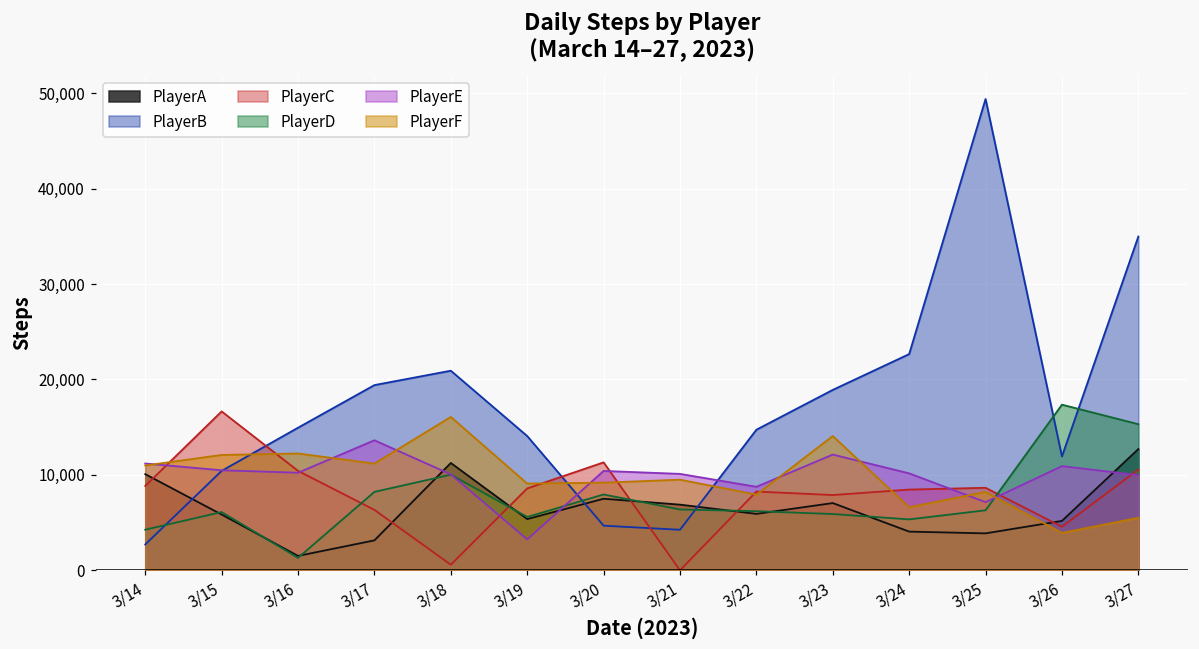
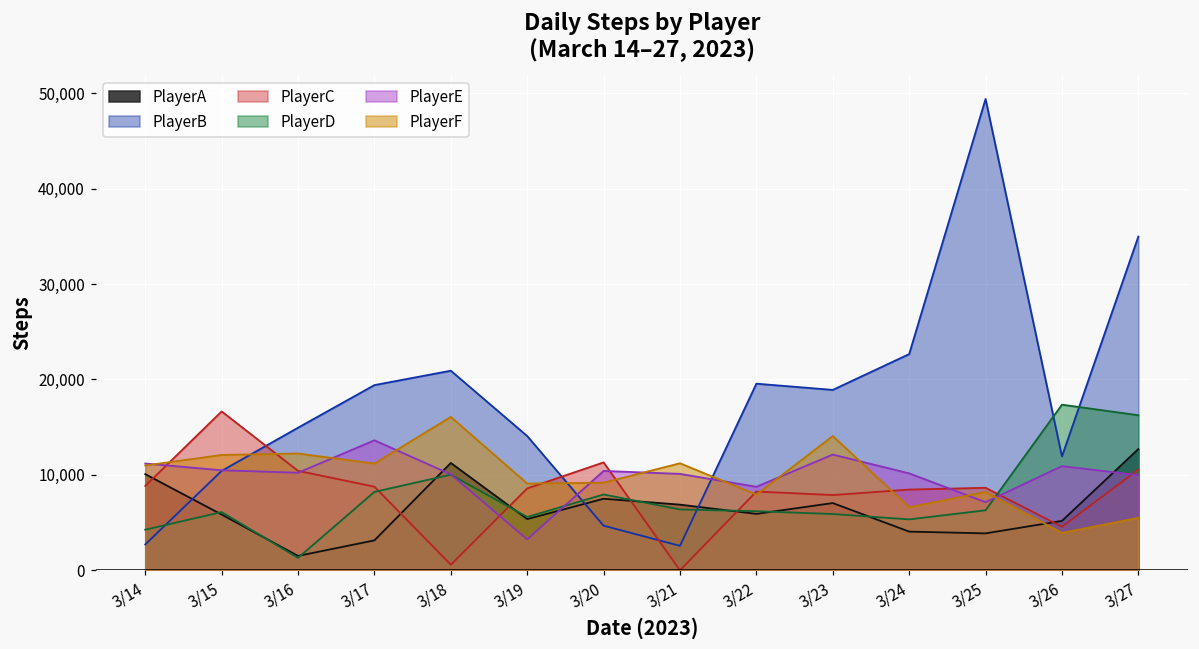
  {
    "PlayerA": {
      "3/14": "10,000",
      "3/17": "3,000",
      "3/18": "11,000",
      "3/20": "7,000",
      "3/21": "7,000",
      "3/23": "7,000",
      "3/24": "4,000",
      "3/25": "4,000",
      "3/26": "5,000",
      "3/27": "13,000"
    },
    "PlayerB": {
      "3/14": "3,000",
      "3/16": "15,000",
      "3/17": "19,000",
      "3/18": "21,000",
      "3/19": "14,000",
      "3/20": "5,000",
-     "3/21": "4,000",
-     "3/22": "15,000",
+     "3/21": "3,000",
+     "3/22": "20,000",
      "3/23": "19,000",
      "3/24": "23,000",
      "3/25": "49,000",
      "3/26": "12,000",
      "3/27": "35,000"
    },
    "PlayerC": {
      "3/14": "9,000",
      "3/15": "17,000",
-     "3/17": "6,000",
+     "3/17": "9,000",
      "3/18": "1,000",
      "3/19": "9,000",
      "3/20": "11,000",
      "3/21": "0",
      "3/22": "8,000",
      "3/23": "8,000",
      "3/24": "8,000",
      "3/25": "9,000",
      "3/26": "5,000",
      "3/27": "11,000"
    },
    "PlayerD": {
      "3/14": "4,000",
      "3/17": "8,000",
      "3/20": "8,000",
      "3/21": "6,000",
      "3/23": "6,000",
      "3/24": "5,000",
      "3/25": "6,000",
      "3/26": "17,000",
-     "3/27": "15,000"
+     "3/27": "16,000"
    },
    "PlayerE": {
      "3/17": "14,000",
      "3/19": "3,000",
      "3/20": "10,000",
      "3/21": "10,000",
      "3/22": "9,000",
      "3/23": "12,000",
      "3/24": "10,000",
      "3/25": "7,000",
      "3/26": "11,000",
      "3/27": "10,000"
    },
    "PlayerF": {
      "3/15": "12,000",
      "3/16": "12,000",
      "3/17": "11,000",
      "3/18": "16,000",
      "3/19": "9,000",
      "3/20": "9,000",
-     "3/21": "9,000",
+     "3/21": "11,000",
      "3/22": "8,000",
      "3/23": "14,000",
      "3/24": "7,000",
      "3/25": "8,000",
      "3/26": "4,000",
      "3/27": "6,000"
    }
  }
